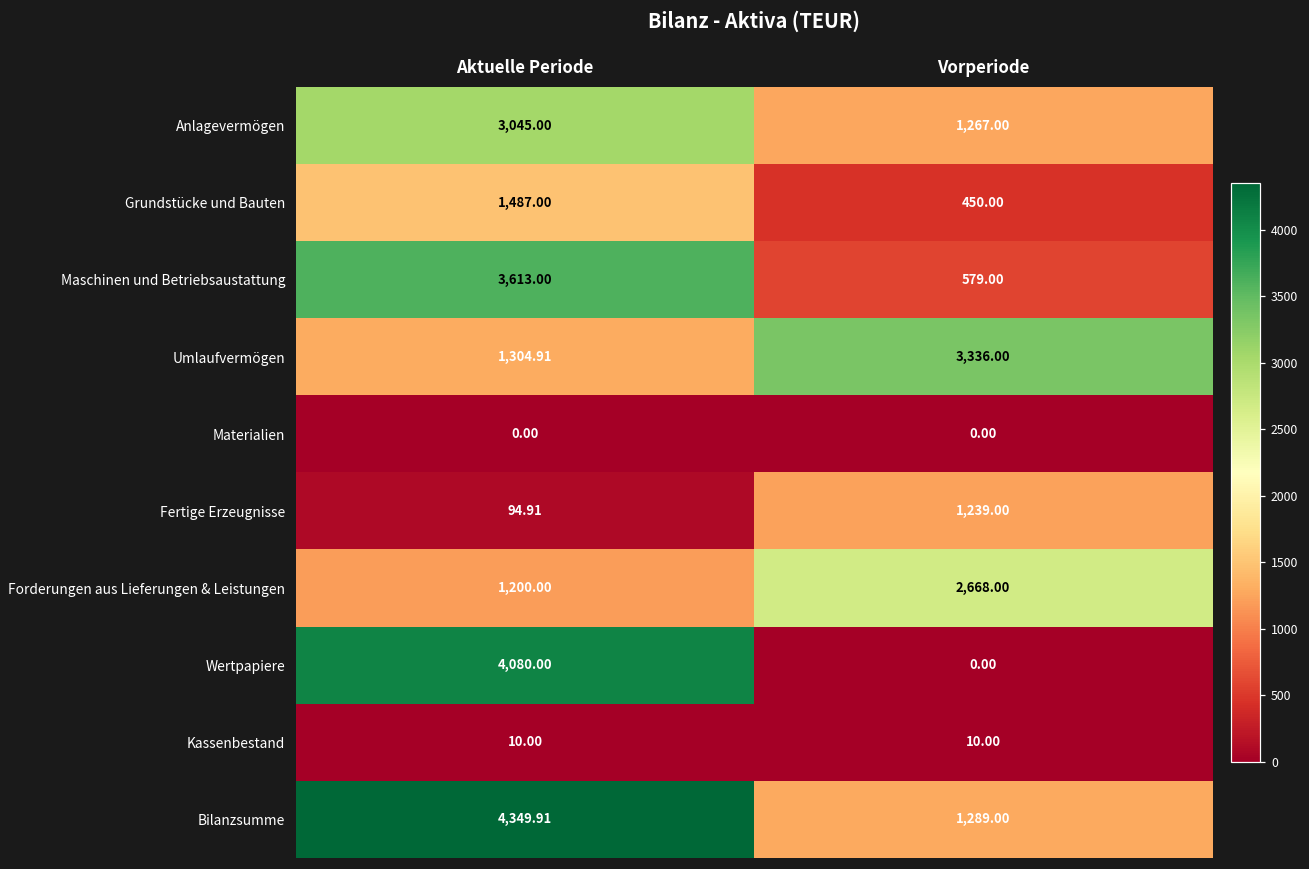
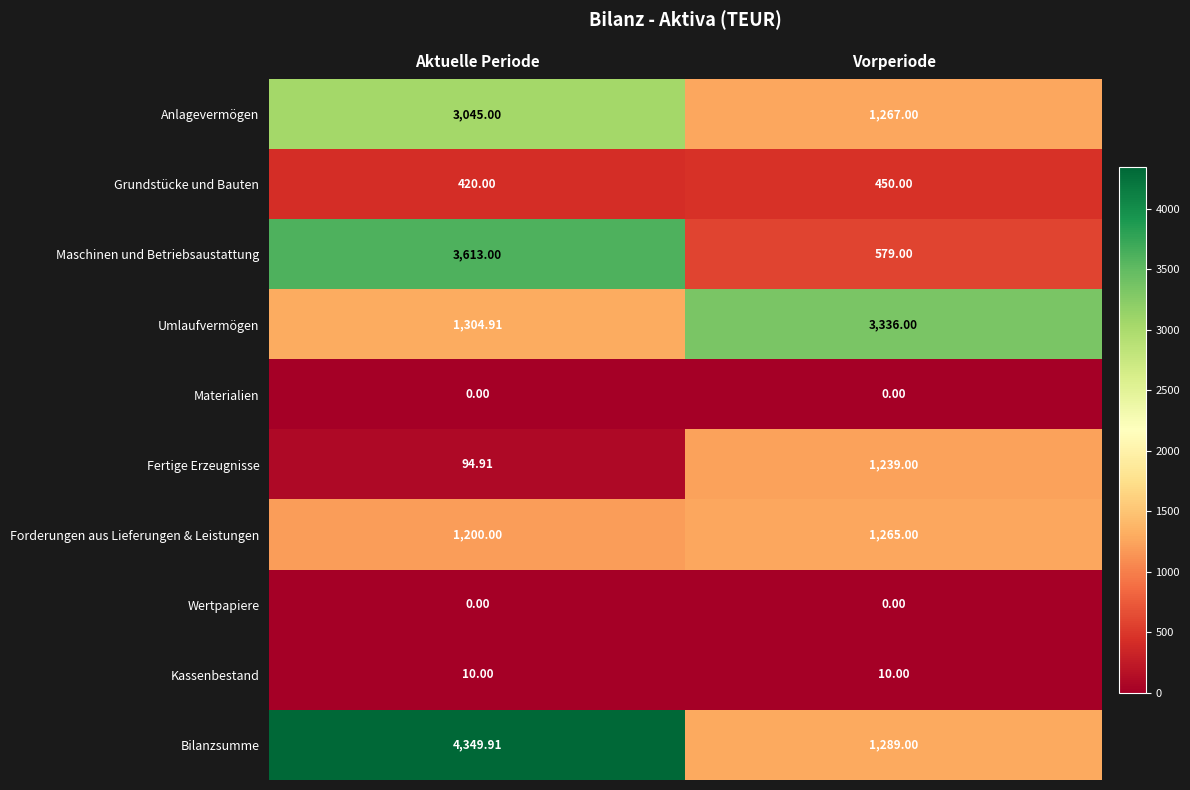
  {
    "Anlagevermögen": {
      "Aktuelle Periode": "3,045.00",
      "Vorperiode": "1,267.00"
    },
    "Grundstücke und Bauten": {
-     "Aktuelle Periode": "1,487.00",
+     "Aktuelle Periode": "420.00",
      "Vorperiode": "450.00"
    },
    "Maschinen und Betriebsaustattung": {
      "Aktuelle Periode": "3,613.00",
      "Vorperiode": "579.00"
    },
    "Umlaufvermögen": {
      "Aktuelle Periode": "1,304.91",
      "Vorperiode": "3,336.00"
    },
    "Materialien": {
      "Aktuelle Periode": "0.00",
      "Vorperiode": "0.00"
    },
    "Fertige Erzeugnisse": {
      "Aktuelle Periode": "94.91",
      "Vorperiode": "1,239.00"
    },
    "Forderungen aus Lieferungen & Leistungen": {
      "Aktuelle Periode": "1,200.00",
-     "Vorperiode": "2,668.00"
+     "Vorperiode": "1,265.00"
    },
    "Wertpapiere": {
-     "Aktuelle Periode": "4,080.00",
+     "Aktuelle Periode": "0.00",
      "Vorperiode": "0.00"
    },
    "Kassenbestand": {
      "Aktuelle Periode": "10.00",
      "Vorperiode": "10.00"
    },
    "Bilanzsumme": {
      "Aktuelle Periode": "4,349.91",
      "Vorperiode": "1,289.00"
    }
  }
